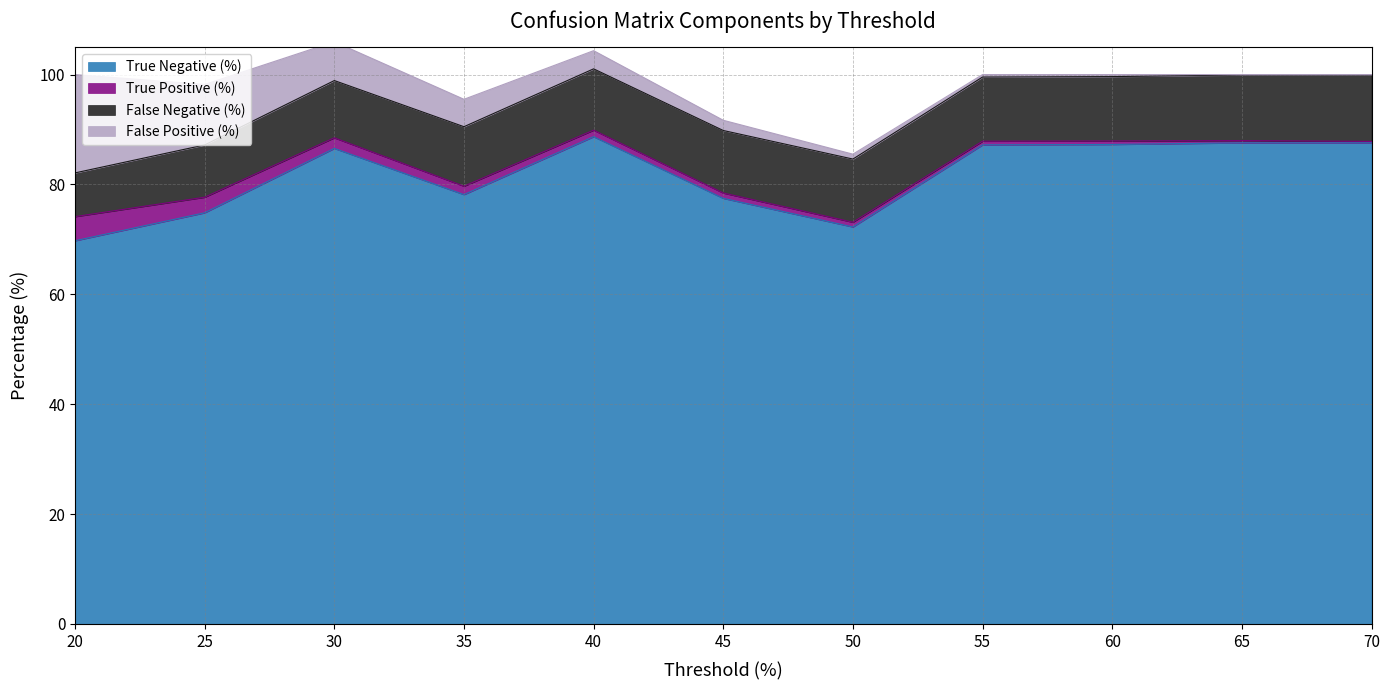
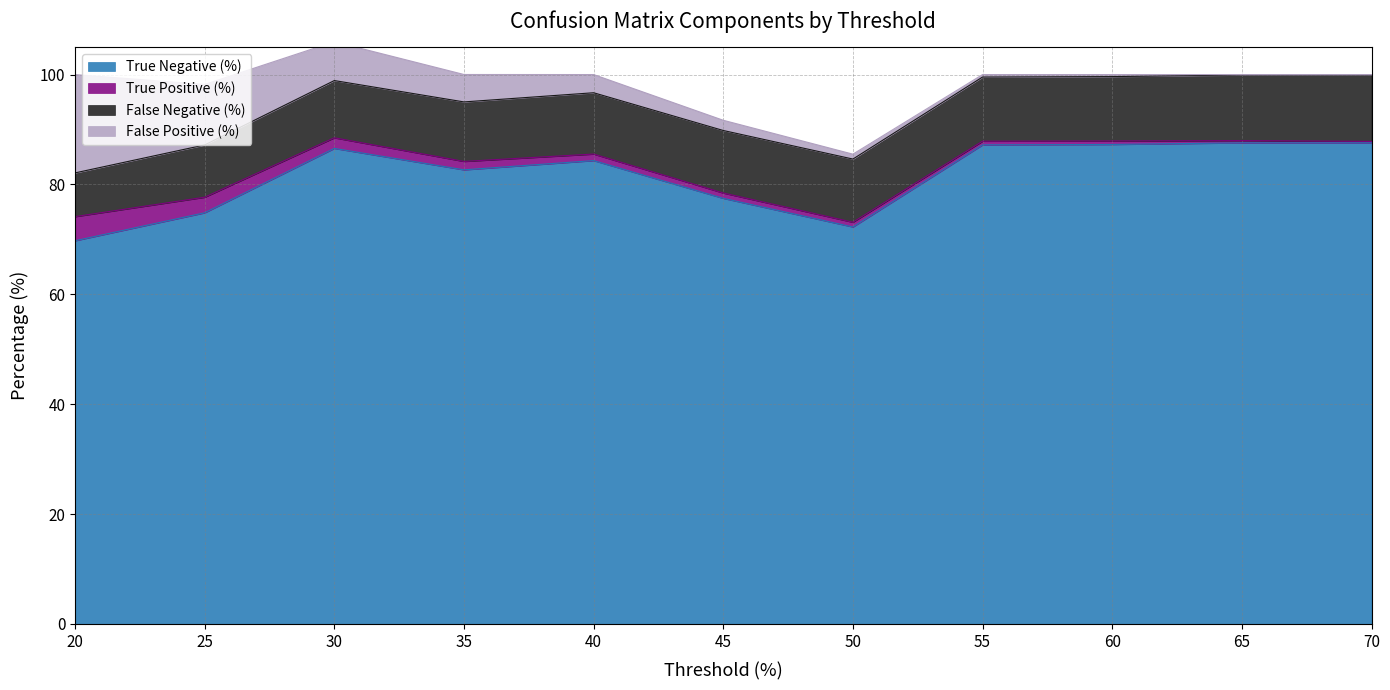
  {
    "True Negative (%)": {
      "20": 70,
      "25": 75,
      "30": 87,
-     "35": 78,
-     "40": 89,
+     "35": 83,
+     "40": 84,
      "45": 77,
      "50": 72,
      "55": 87,
      "60": 87
    },
    "True Positive (%)": {
      "20": 4,
      "25": 3,
      "30": 2,
      "35": 2,
      "40": 1,
      "45": 1,
      "50": 1,
      "55": 1,
      "60": 1
    },
    "False Negative (%)": {
      "20": 8,
      "25": 10,
      "30": 10,
      "35": 11,
      "40": 11,
      "45": 11,
      "50": 12
    },
    "False Positive (%)": {
      "20": 18,
      "35": 5,
      "40": 3,
      "45": 2,
      "50": 1
    }
  }
